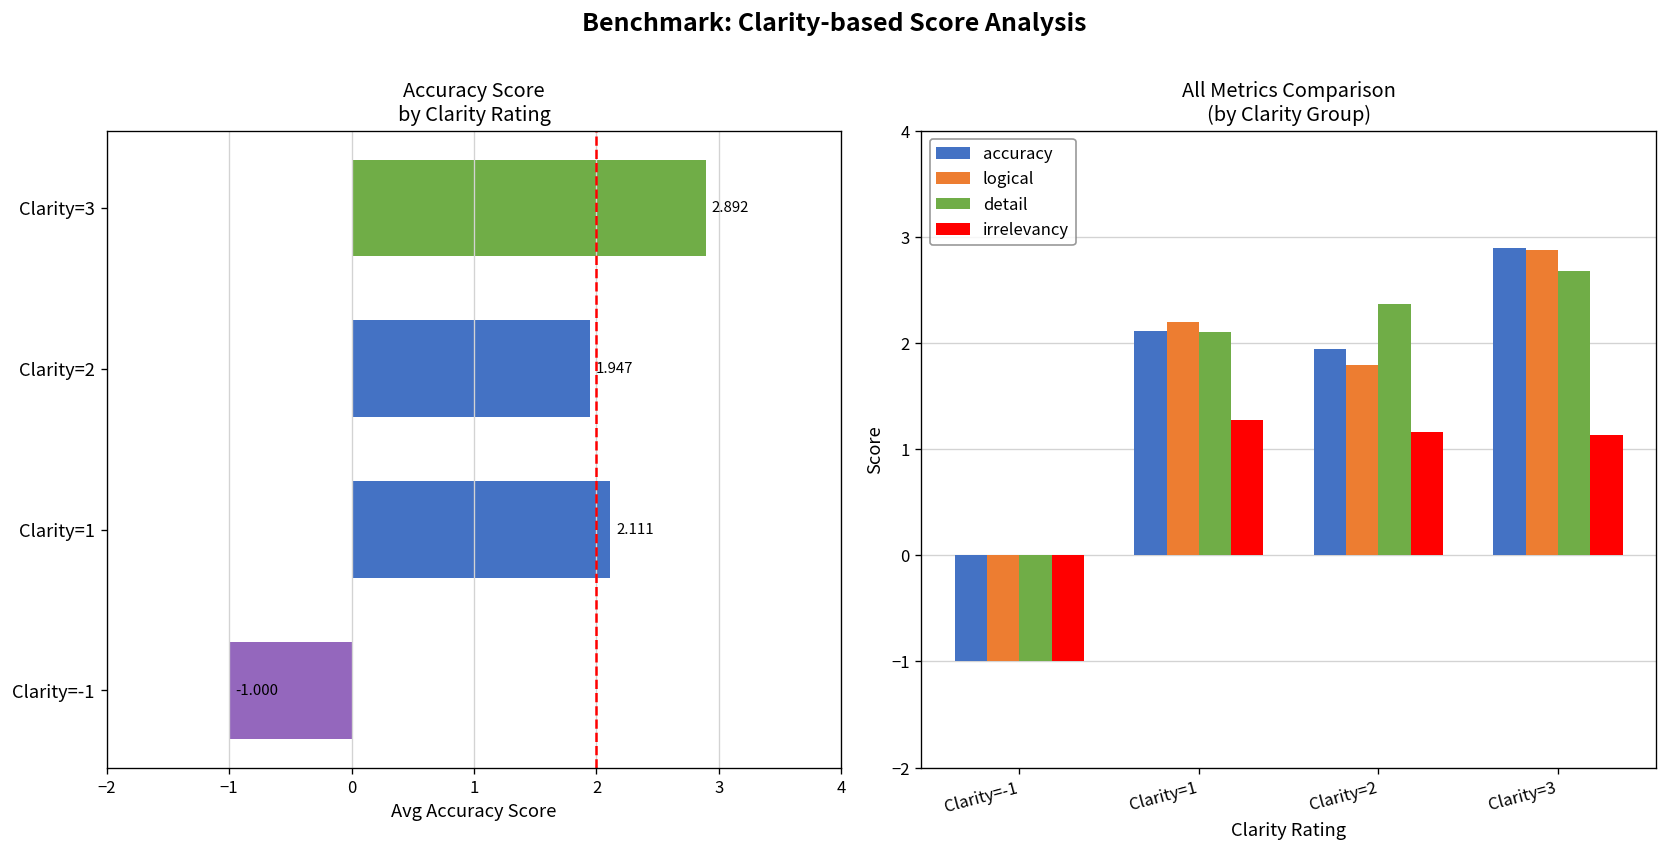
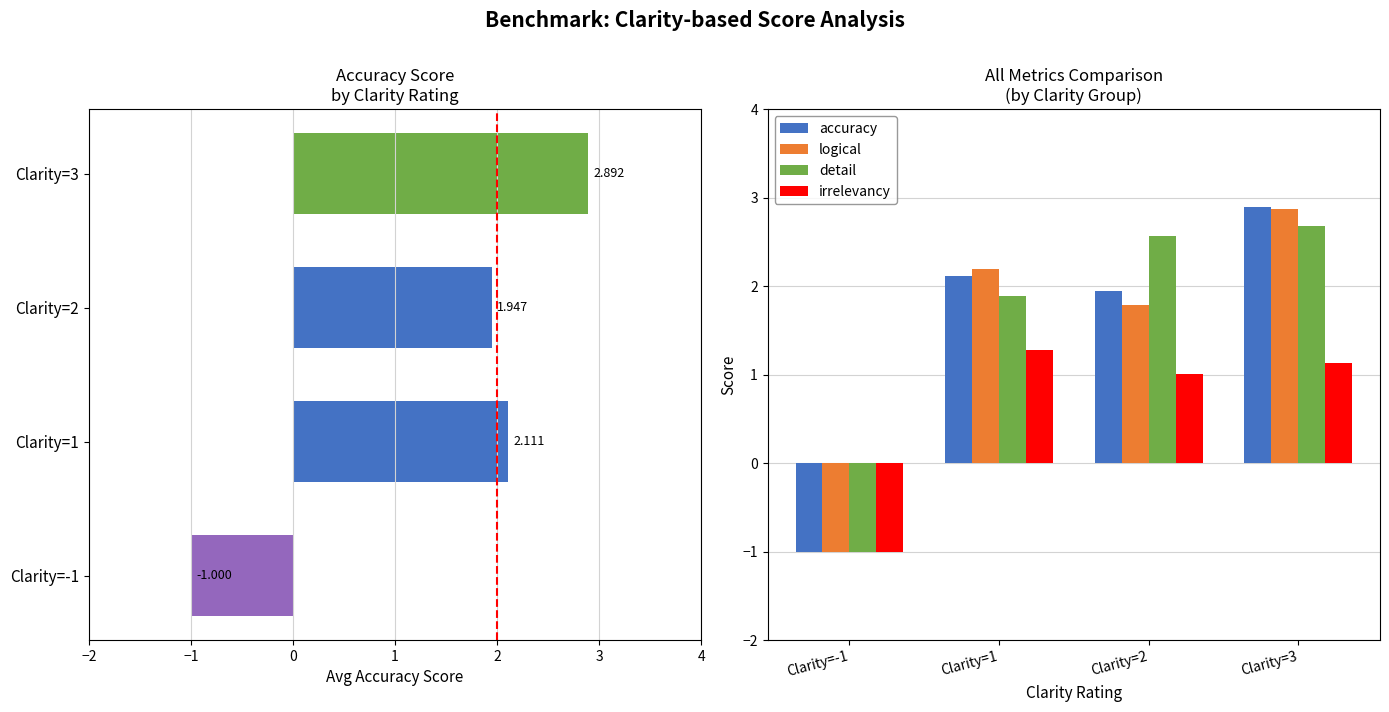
  {
    "Accuracy Score by Clarity Rating": {
      "Clarity=3": 2.892,
      "Clarity=2": 1.947,
      "Clarity=1": 2.111,
      "Clarity=-1": -1.000
    },
    "All Metrics Comparison (by Clarity Group)": {
      "accuracy": {
        "Clarity=-1": -1.0,
        "Clarity=1": 2.1,
        "Clarity=2": 1.9,
        "Clarity=3": 2.9
      },
      "logical": {
        "Clarity=-1": -1.0,
        "Clarity=1": 2.2,
        "Clarity=2": 1.8,
        "Clarity=3": 2.9
      },
      "detail": {
        "Clarity=-1": -1.0,
-       "Clarity=1": 2.1,
-       "Clarity=2": 2.4,
+       "Clarity=1": 1.9,
+       "Clarity=2": 2.6,
        "Clarity=3": 2.7
      },
      "irrelevancy": {
        "Clarity=-1": -1.0,
        "Clarity=1": 1.3,
-       "Clarity=2": 1.2,
+       "Clarity=2": 1.0,
        "Clarity=3": 1.1
      }
    }
  }
